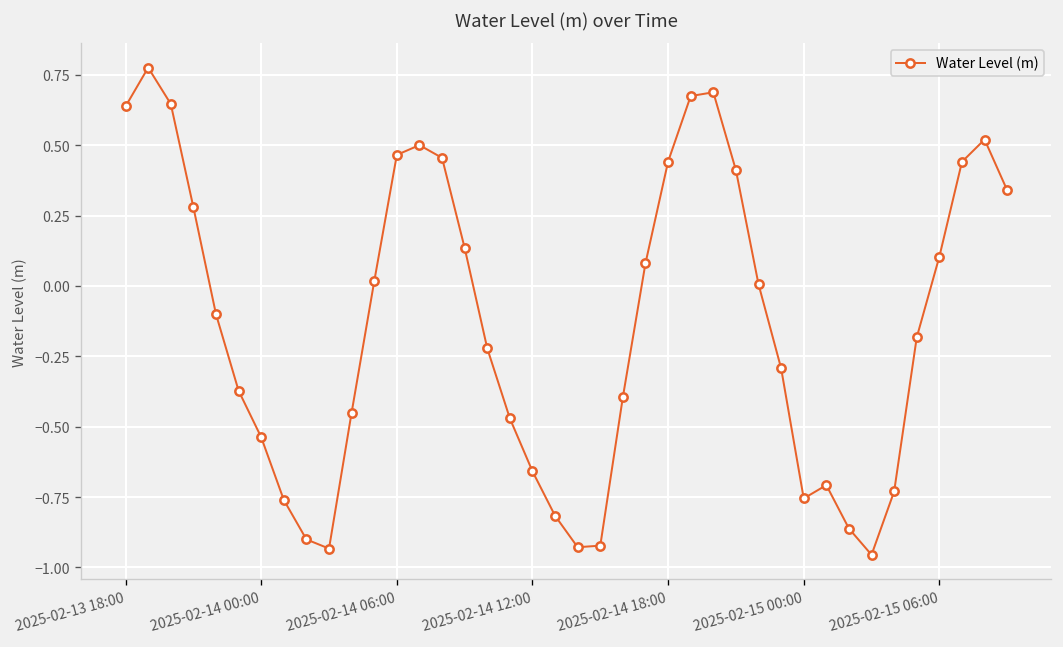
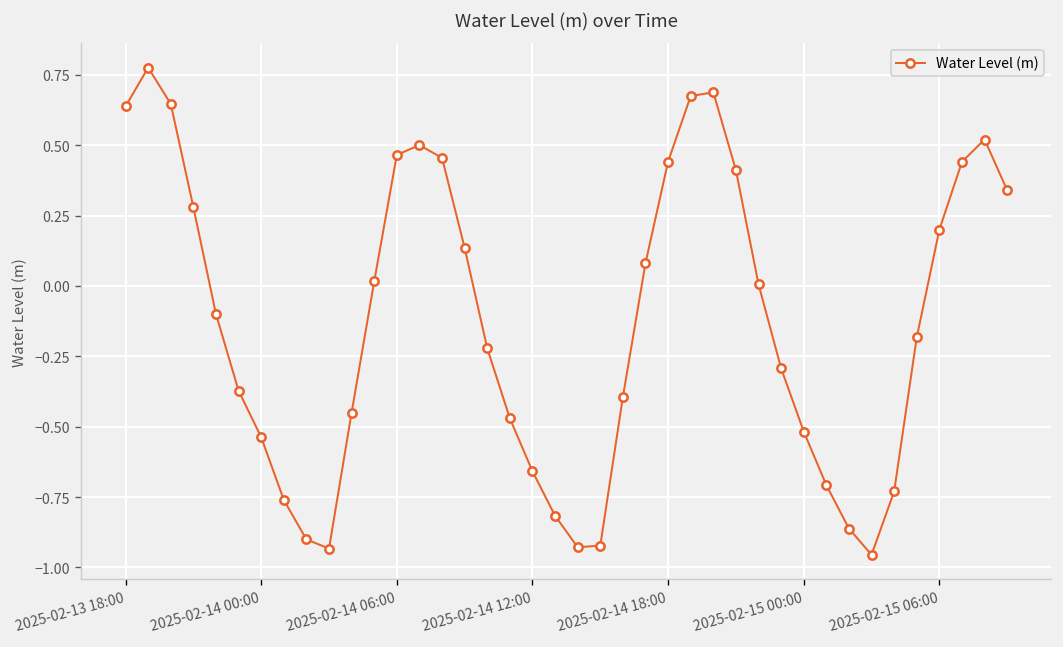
  {
    "2025-02-13 18:00": 0.64,
    "2025-02-14 00:00": -0.54,
    "2025-02-14 06:00": 0.47,
    "2025-02-14 12:00": -0.66,
    "2025-02-14 18:00": 0.44,
-   "2025-02-15 00:00": -0.76,
-   "2025-02-15 06:00": 0.10
+   "2025-02-15 00:00": -0.52,
+   "2025-02-15 06:00": 0.20
  }
